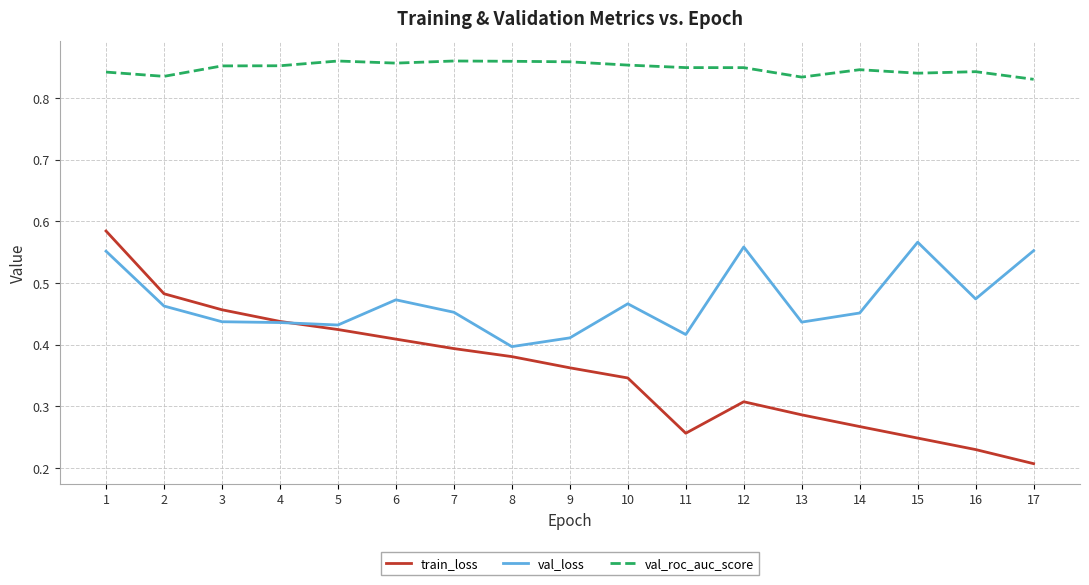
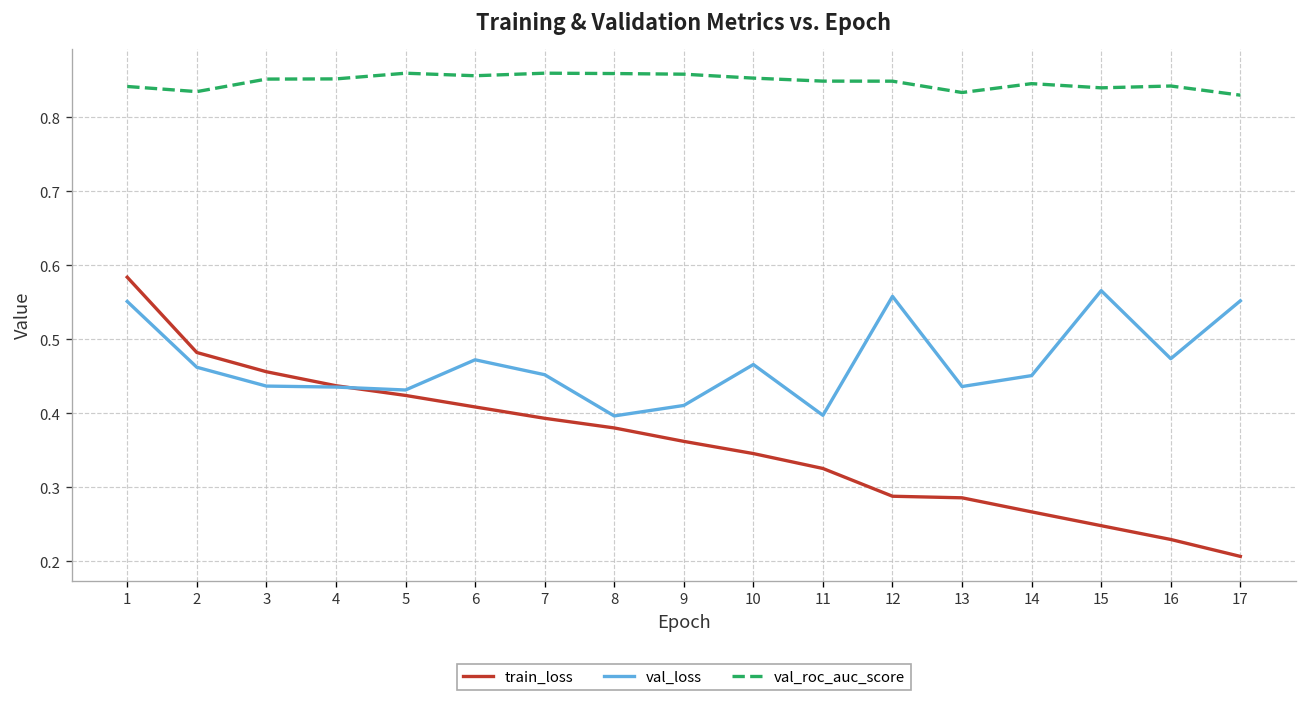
  {
    "train_loss": {
      "1": 0.58,
      "2": 0.48,
      "3": 0.46,
      "5": 0.42,
      "6": 0.41,
      "7": 0.39,
      "8": 0.38,
      "9": 0.36,
      "10": 0.35,
-     "11": 0.26,
-     "12": 0.31,
+     "11": 0.33,
+     "12": 0.29,
      "13": 0.29,
      "14": 0.27,
      "15": 0.25,
      "16": 0.23,
      "17": 0.21
    },
    "val_loss": {
      "1": 0.55,
      "2": 0.46,
      "3": 0.44,
      "5": 0.43,
      "6": 0.47,
      "7": 0.45,
      "8": 0.40,
      "9": 0.41,
      "10": 0.47,
-     "11": 0.42,
+     "11": 0.40,
      "12": 0.56,
      "13": 0.44,
      "14": 0.45,
      "15": 0.57,
      "16": 0.47,
      "17": 0.55
    },
    "val_roc_auc_score": {
      "1": 0.84,
      "2": 0.83,
      "3": 0.85,
      "4": 0.85,
      "5": 0.86,
      "6": 0.86,
      "7": 0.86,
      "8": 0.86,
      "9": 0.86,
      "10": 0.85,
      "11": 0.85,
      "12": 0.85,
      "13": 0.83,
      "14": 0.85,
      "15": 0.84,
      "16": 0.84,
      "17": 0.83
    }
  }
